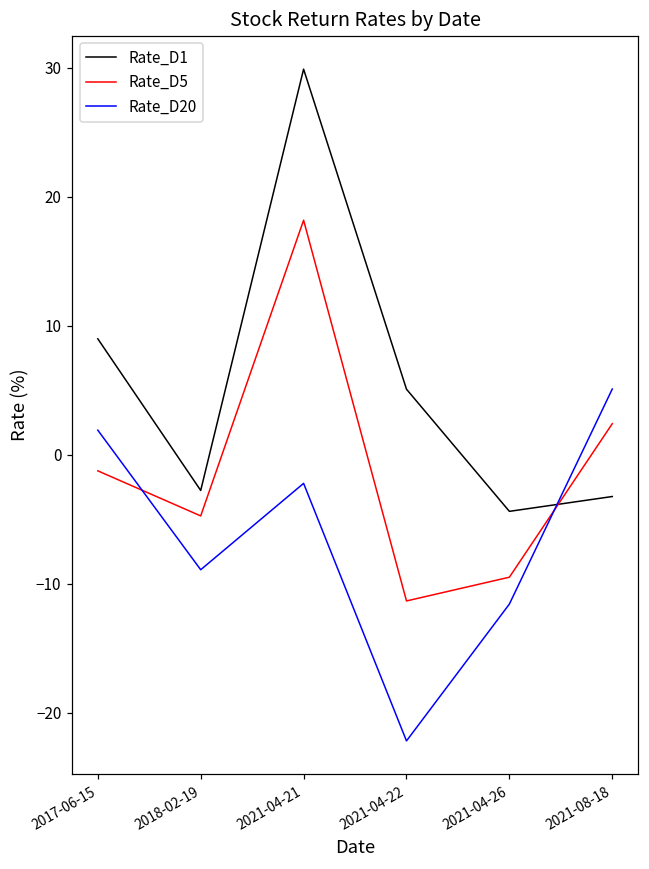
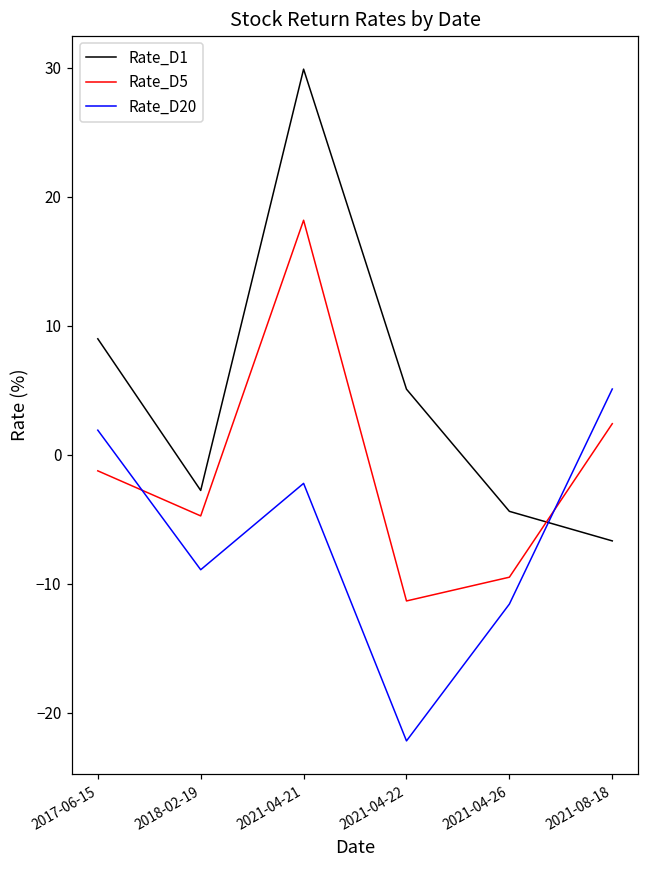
  {
    "Rate_D1": {
      "2017-06-15": 9.0,
      "2018-02-19": -2.8,
      "2021-04-21": 29.9,
      "2021-04-22": 5.1,
      "2021-04-26": -4.4,
-     "2021-08-18": -3.2
+     "2021-08-18": -6.7
    },
    "Rate_D5": {
      "2017-06-15": -1.2,
      "2018-02-19": -4.7,
      "2021-04-21": 18.2,
      "2021-04-22": -11.3,
      "2021-04-26": -9.5,
      "2021-08-18": 2.4
    },
    "Rate_D20": {
      "2017-06-15": 1.9,
      "2018-02-19": -8.9,
      "2021-04-21": -2.2,
      "2021-04-22": -22.2,
      "2021-04-26": -11.6,
      "2021-08-18": 5.1
    }
  }
